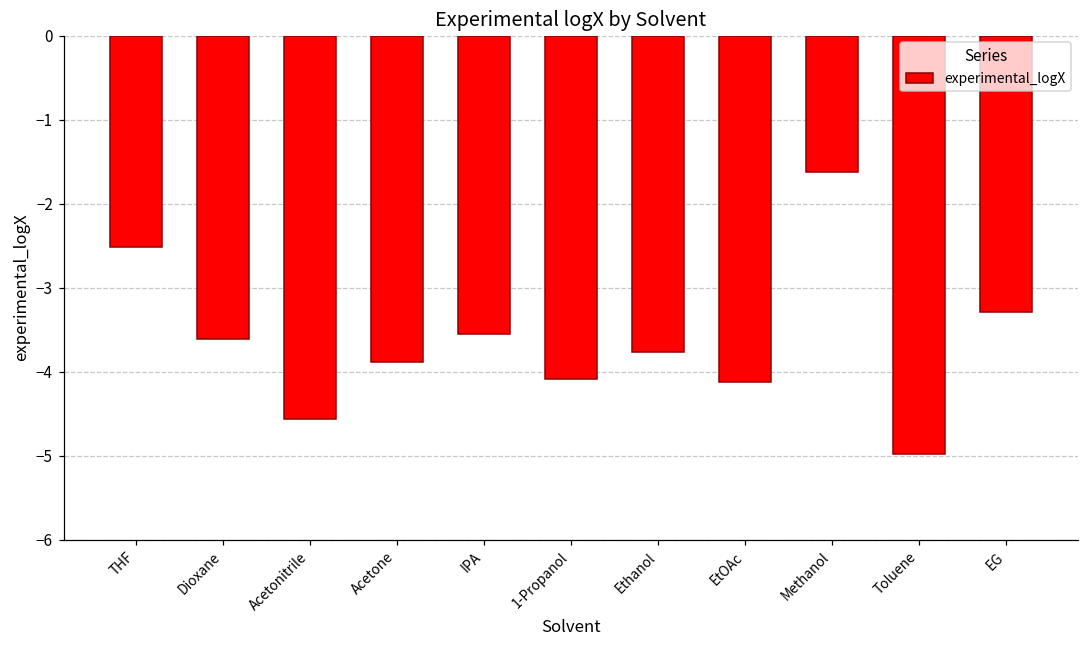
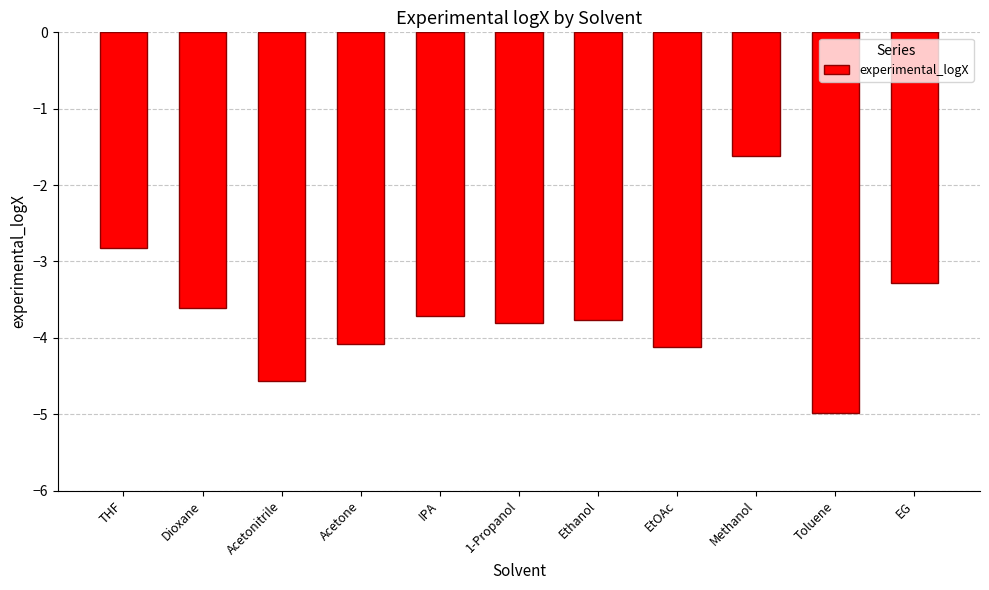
  {
-   "THF": -2.5,
+   "THF": -2.8,
    "Dioxane": -3.6,
    "Acetonitrile": -4.6,
-   "Acetone": -3.9,
-   "IPA": -3.5,
-   "1-Propanol": -4.1,
+   "Acetone": -4.1,
+   "IPA": -3.7,
+   "1-Propanol": -3.8,
    "Ethanol": -3.8,
    "EtOAc": -4.1,
    "Methanol": -1.6,
    "Toluene": -5.0,
    "EG": -3.3
  }
